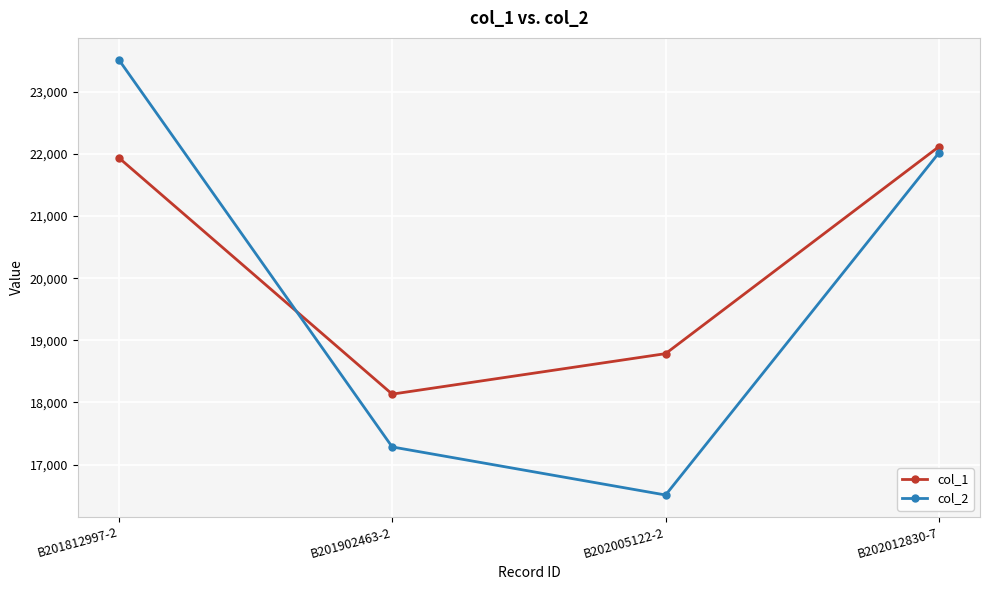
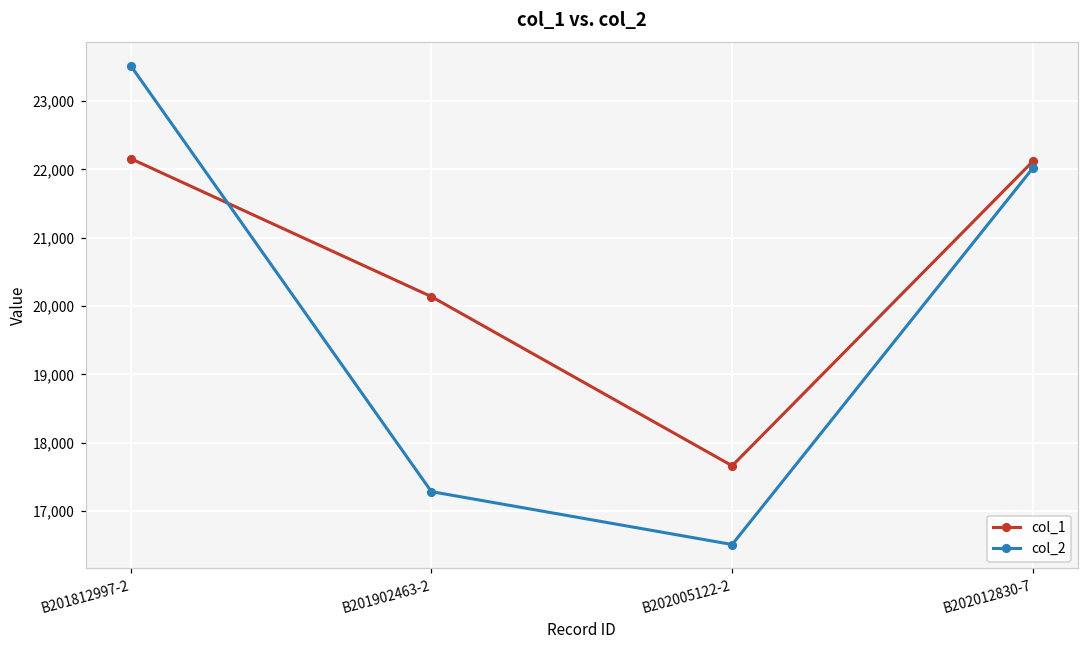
  {
    "col_1": {
-     "B201812997-2": "21,900",
-     "B201902463-2": "18,100",
-     "B202005122-2": "18,800",
+     "B201812997-2": "22,200",
+     "B201902463-2": "20,100",
+     "B202005122-2": "17,700",
      "B202012830-7": "22,100"
    },
    "col_2": {
      "B201812997-2": "23,500",
      "B201902463-2": "17,300",
      "B202005122-2": "16,500",
      "B202012830-7": "22,000"
    }
  }
